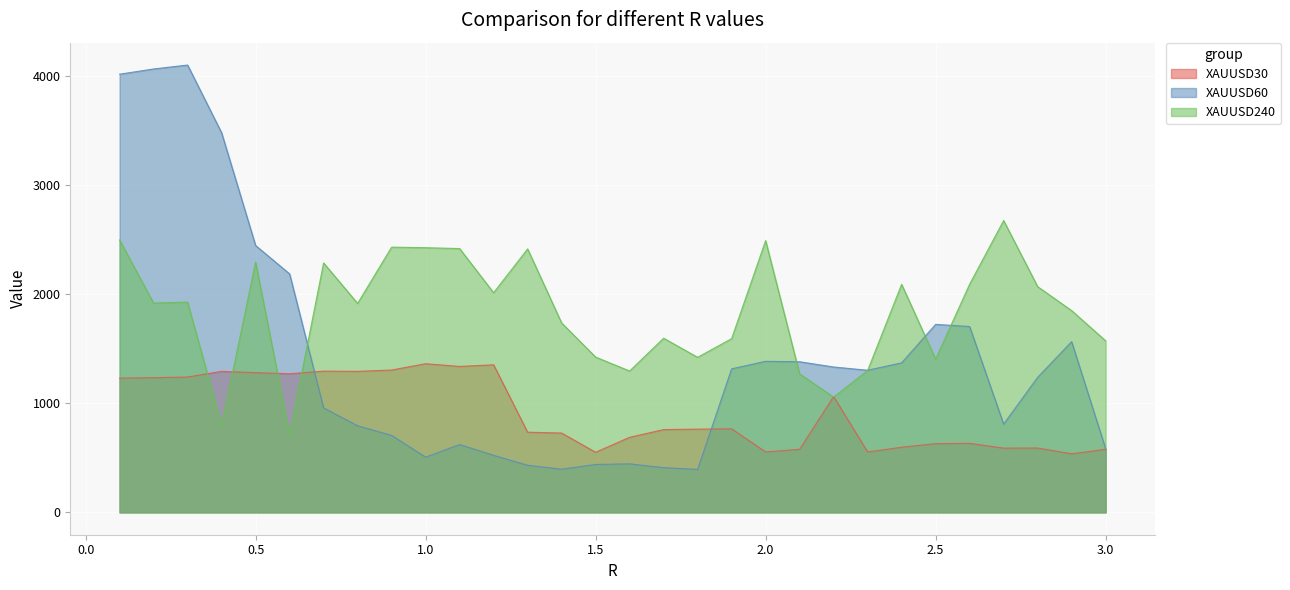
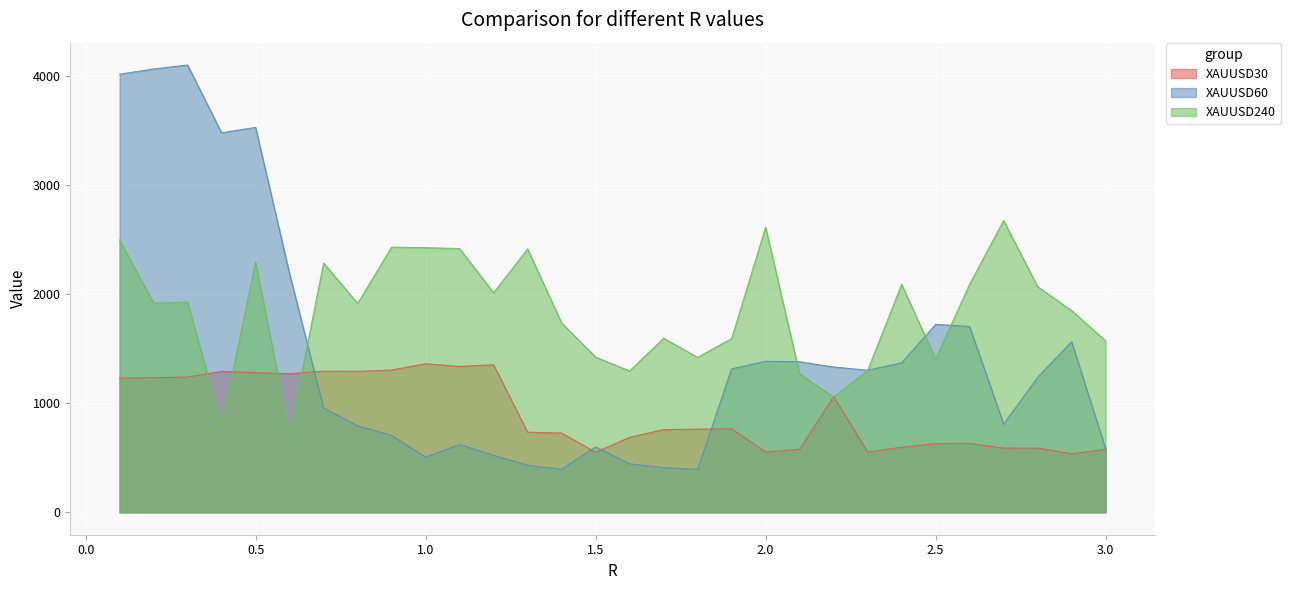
  {
    "XAUUSD30": {
      "0.5": 1280,
      "1.0": 1360,
      "1.5": 550,
      "2.0": 550,
      "2.5": 630
    },
    "XAUUSD60": {
-     "0.5": 2450,
+     "0.5": 3530,
      "1.0": 510,
-     "1.5": 440,
+     "1.5": 600,
      "2.0": 1390,
      "2.5": 1720
    },
    "XAUUSD240": {
      "0.5": 2300,
      "1.0": 2430,
      "1.5": 1420,
-     "2.0": 2490,
+     "2.0": 2620,
      "2.5": 1410,
      "3.0": 1570
    }
  }
